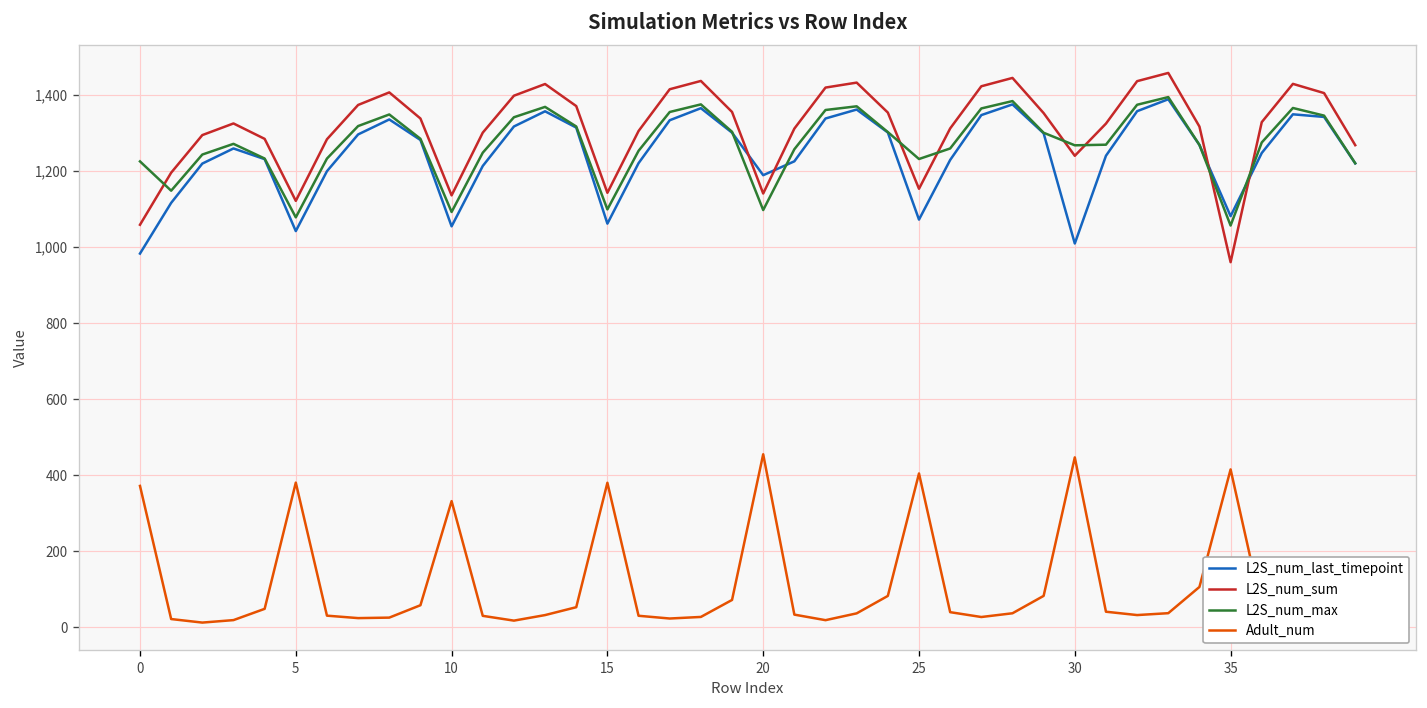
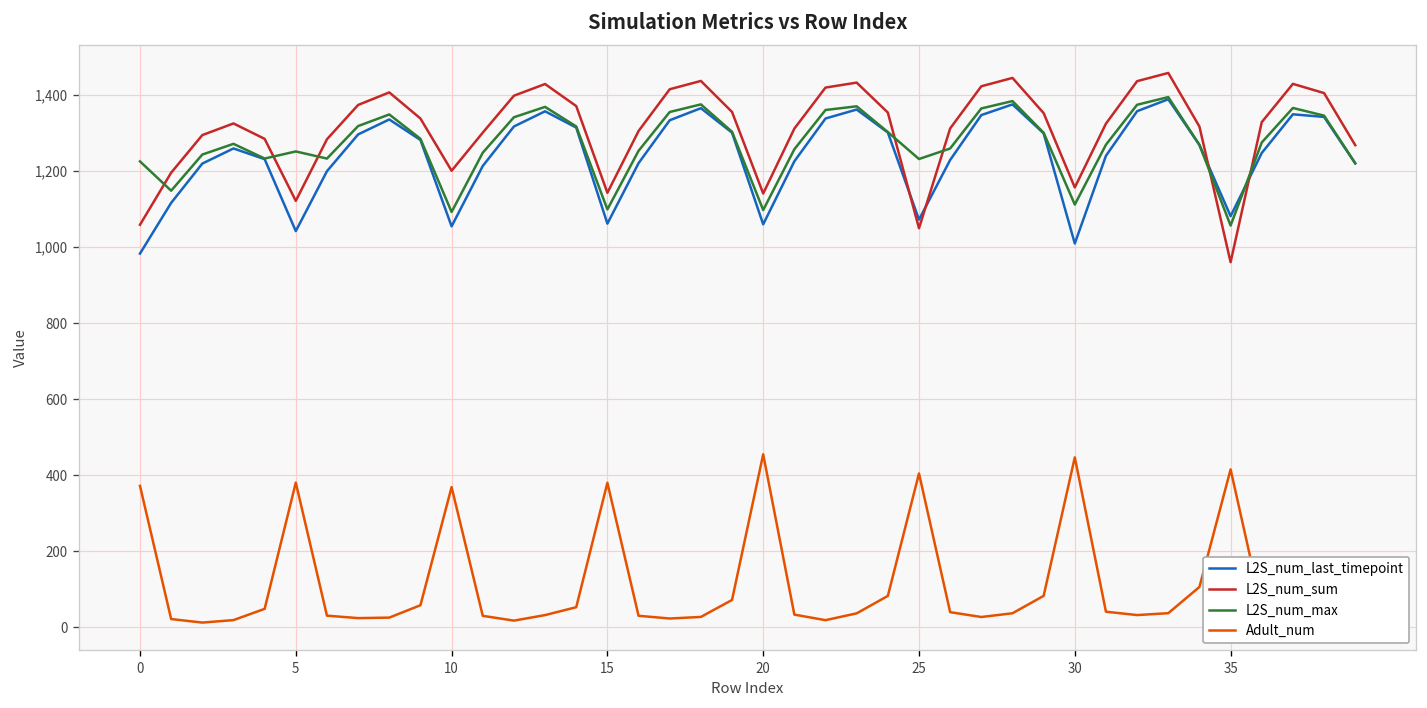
  {
    "L2S_num_last_timepoint": {
      "0": "980",
      "5": "1,040",
      "10": "1,050",
      "15": "1,060",
-     "20": "1,190",
+     "20": "1,060",
      "25": "1,070",
      "30": "1,010",
      "35": "1,080"
    },
    "L2S_num_sum": {
      "0": "1,060",
      "5": "1,120",
-     "10": "1,140",
+     "10": "1,200",
      "15": "1,140",
      "20": "1,140",
-     "25": "1,150",
-     "30": "1,240",
+     "25": "1,050",
+     "30": "1,160",
      "35": "960"
    },
    "L2S_num_max": {
      "0": "1,230",
-     "5": "1,080",
+     "5": "1,250",
      "10": "1,090",
      "15": "1,100",
      "20": "1,100",
      "25": "1,230",
-     "30": "1,270",
+     "30": "1,110",
      "35": "1,060"
    },
    "Adult_num": {
      "0": "370",
      "5": "380",
-     "10": "330",
+     "10": "370",
      "15": "380",
      "20": "460",
      "25": "400",
      "30": "450",
      "35": "420"
    }
  }
